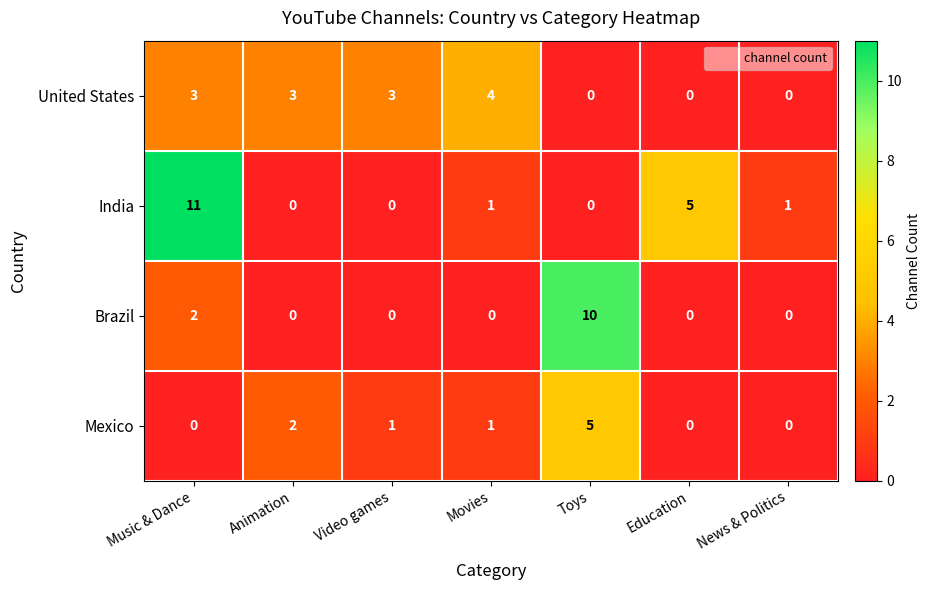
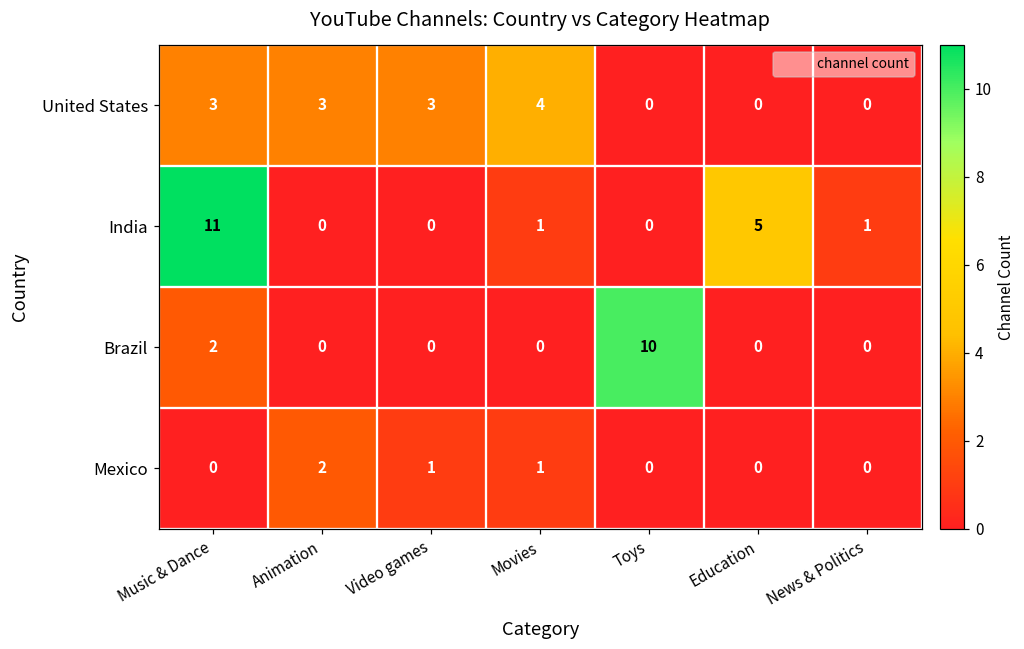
  {
    "United States": {
      "Music & Dance": 3,
      "Animation": 3,
      "Video games": 3,
      "Movies": 4,
      "Toys": 0,
      "Education": 0,
      "News & Politics": 0
    },
    "India": {
      "Music & Dance": 11,
      "Animation": 0,
      "Video games": 0,
      "Movies": 1,
      "Toys": 0,
      "Education": 5,
      "News & Politics": 1
    },
    "Brazil": {
      "Music & Dance": 2,
      "Animation": 0,
      "Video games": 0,
      "Movies": 0,
      "Toys": 10,
      "Education": 0,
      "News & Politics": 0
    },
    "Mexico": {
      "Music & Dance": 0,
      "Animation": 2,
      "Video games": 1,
      "Movies": 1,
-     "Toys": 5,
+     "Toys": 0,
      "Education": 0,
      "News & Politics": 0
    }
  }
